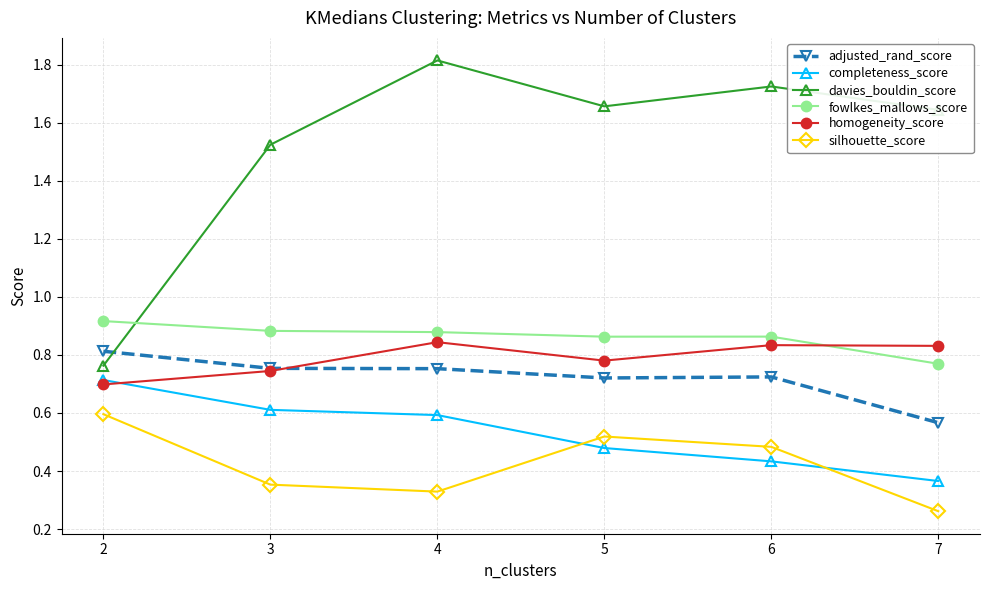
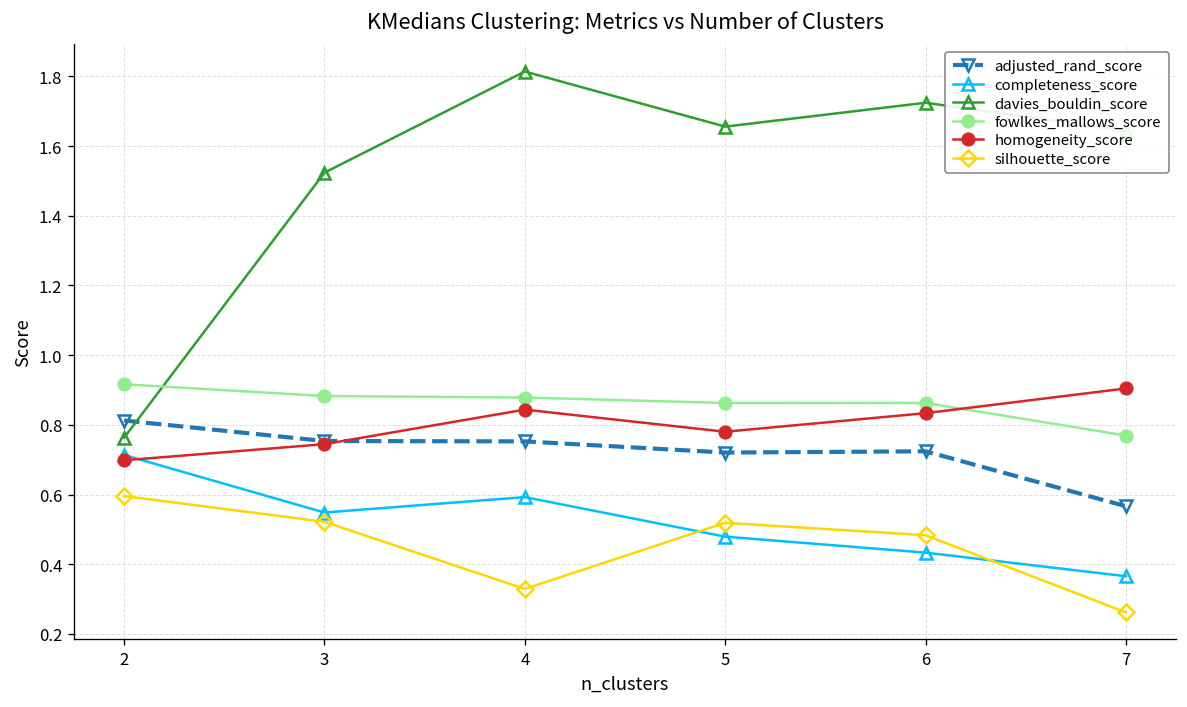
  {
    "adjusted_rand_score": {
      "2": 0.81,
      "3": 0.75,
      "4": 0.75,
      "5": 0.72,
      "6": 0.72,
      "7": 0.57
    },
    "completeness_score": {
      "2": 0.71,
-     "3": 0.61,
+     "3": 0.55,
      "4": 0.59,
      "5": 0.48,
      "6": 0.43,
      "7": 0.37
    },
    "davies_bouldin_score": {
      "2": 0.76,
      "3": 1.52,
      "4": 1.81,
      "5": 1.66,
      "6": 1.72
    },
    "fowlkes_mallows_score": {
      "2": 0.92,
      "3": 0.88,
      "4": 0.88,
      "5": 0.86,
      "6": 0.86,
      "7": 0.77
    },
    "homogeneity_score": {
      "2": 0.70,
      "3": 0.74,
      "4": 0.84,
      "5": 0.78,
      "6": 0.83,
-     "7": 0.83
+     "7": 0.90
    },
    "silhouette_score": {
      "2": 0.60,
-     "3": 0.35,
+     "3": 0.52,
      "4": 0.33,
      "5": 0.52,
      "6": 0.48,
      "7": 0.26
    }
  }
